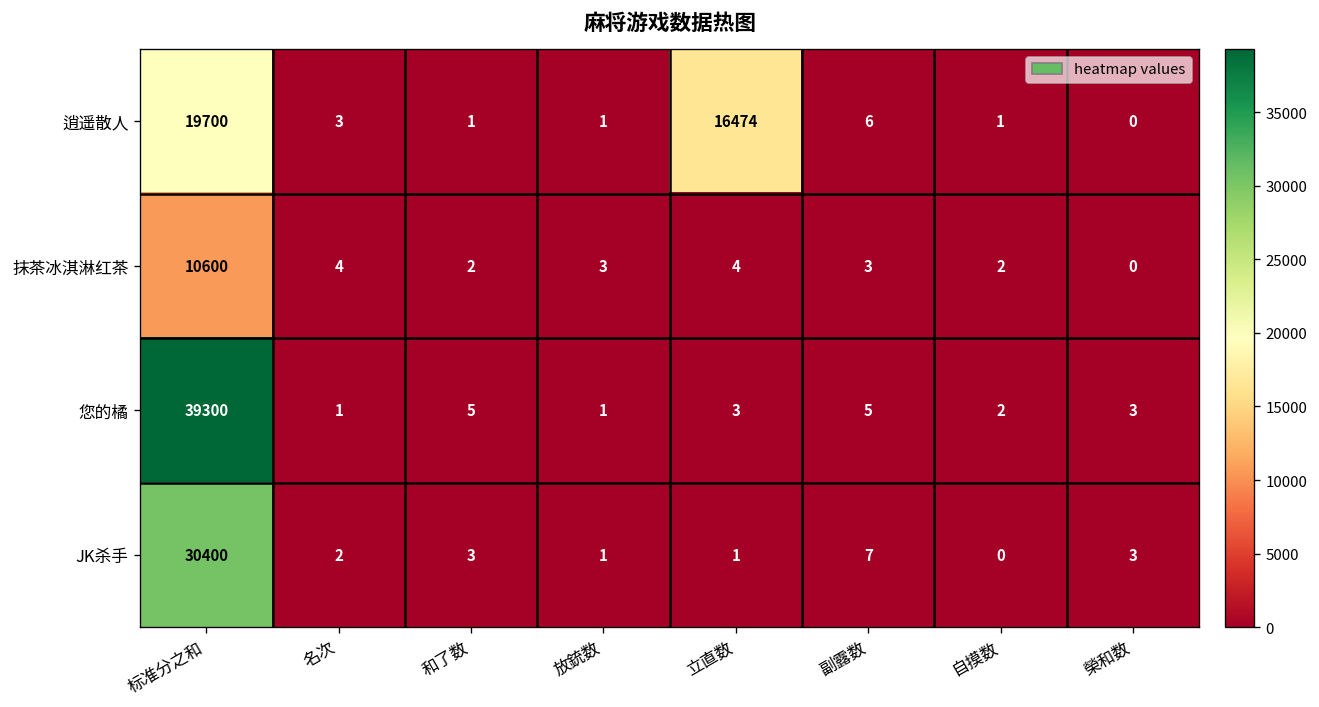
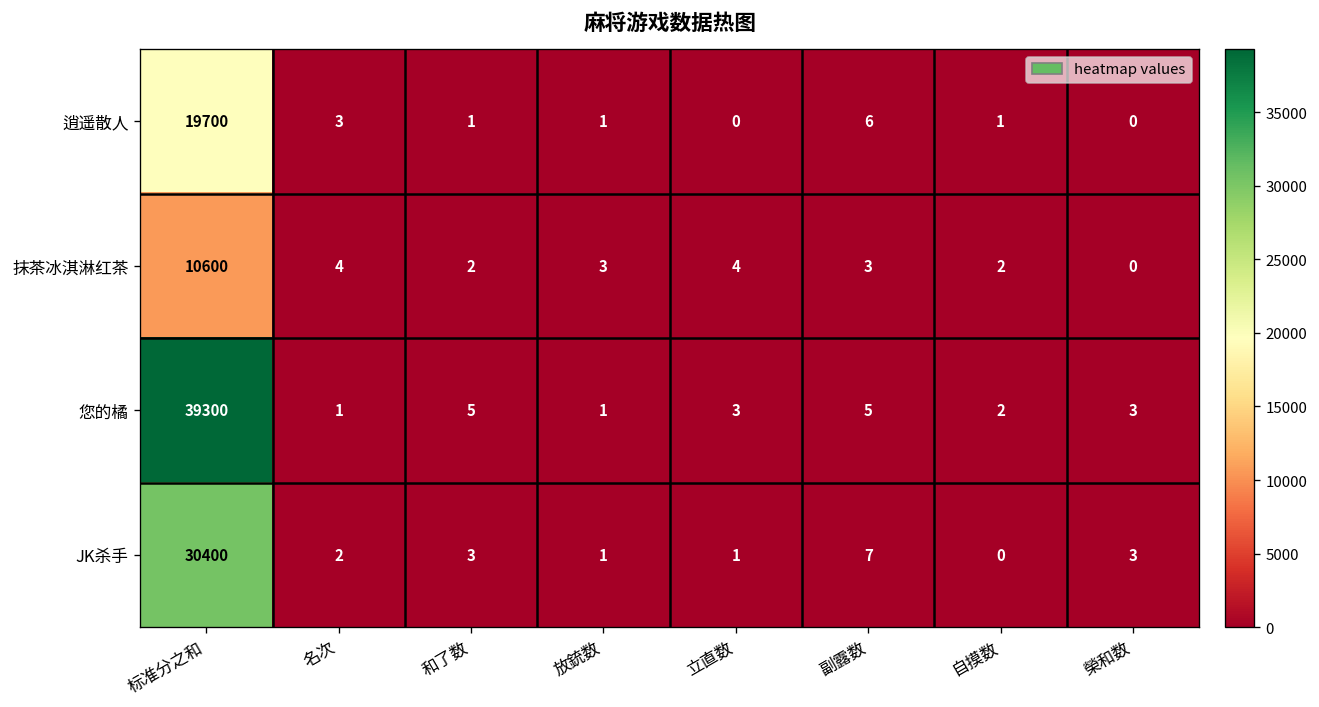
  {
    "逍遥散人": {
      "标准分之和": 19700,
      "名次": 3,
      "和了数": 1,
      "放銃数": 1,
-     "立直数": 16474,
+     "立直数": 0,
      "副露数": 6,
      "自摸数": 1,
      "榮和数": 0
    },
    "抹茶冰淇淋红茶": {
      "标准分之和": 10600,
      "名次": 4,
      "和了数": 2,
      "放銃数": 3,
      "立直数": 4,
      "副露数": 3,
      "自摸数": 2,
      "榮和数": 0
    },
    "您的橘": {
      "标准分之和": 39300,
      "名次": 1,
      "和了数": 5,
      "放銃数": 1,
      "立直数": 3,
      "副露数": 5,
      "自摸数": 2,
      "榮和数": 3
    },
    "JK杀手": {
      "标准分之和": 30400,
      "名次": 2,
      "和了数": 3,
      "放銃数": 1,
      "立直数": 1,
      "副露数": 7,
      "自摸数": 0,
      "榮和数": 3
    }
  }
